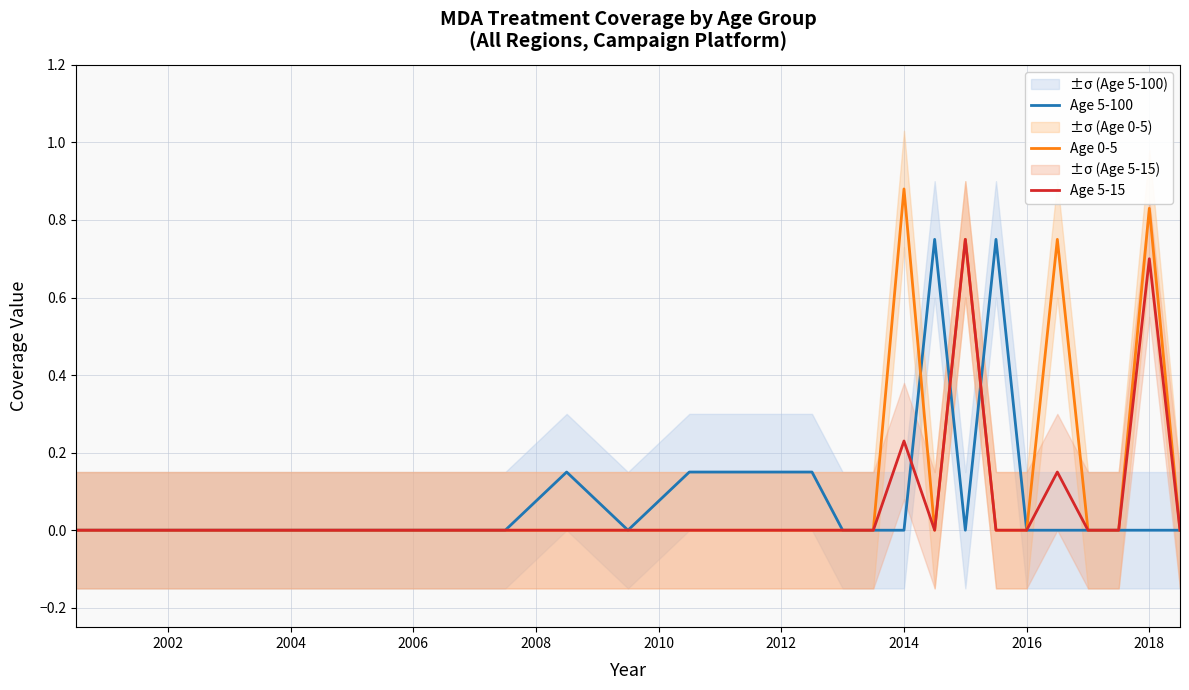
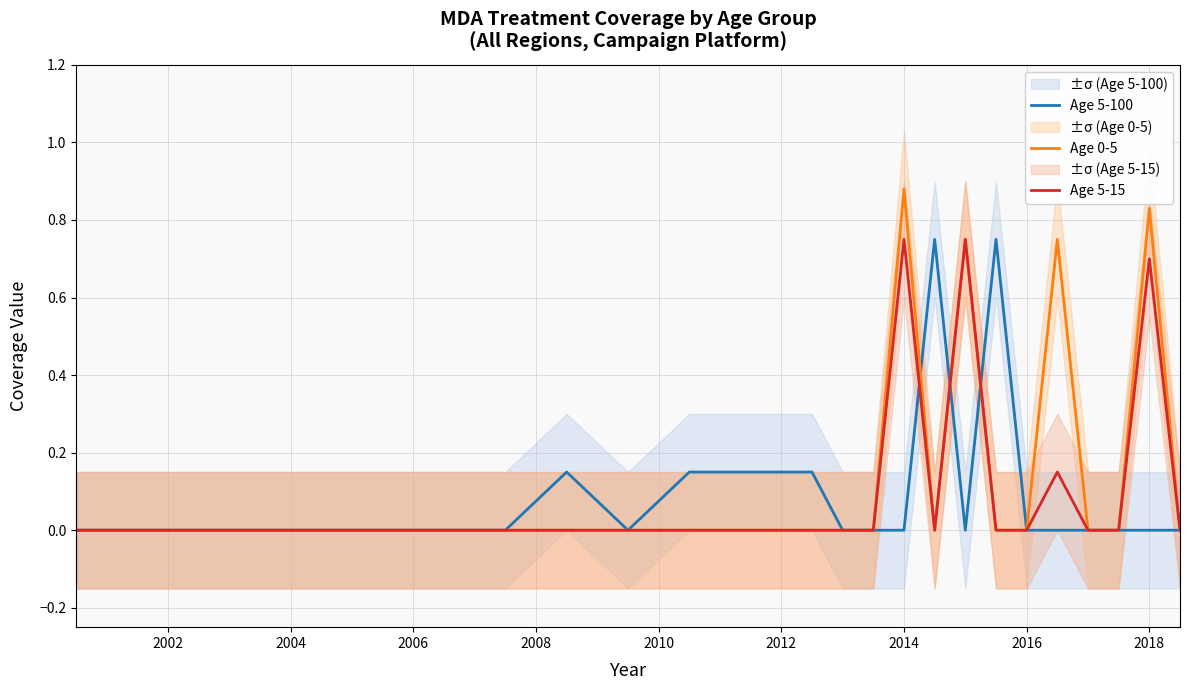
  {
    "Age 5-100": {
      "2014": 0.00,
      "2018": 0.00
    },
    "Age 0-5": {
      "2014": 0.88,
      "2018": 0.83
    },
    "Age 5-15": {
-     "2014": 0.23,
+     "2014": 0.75,
      "2018": 0.70
    }
  }
